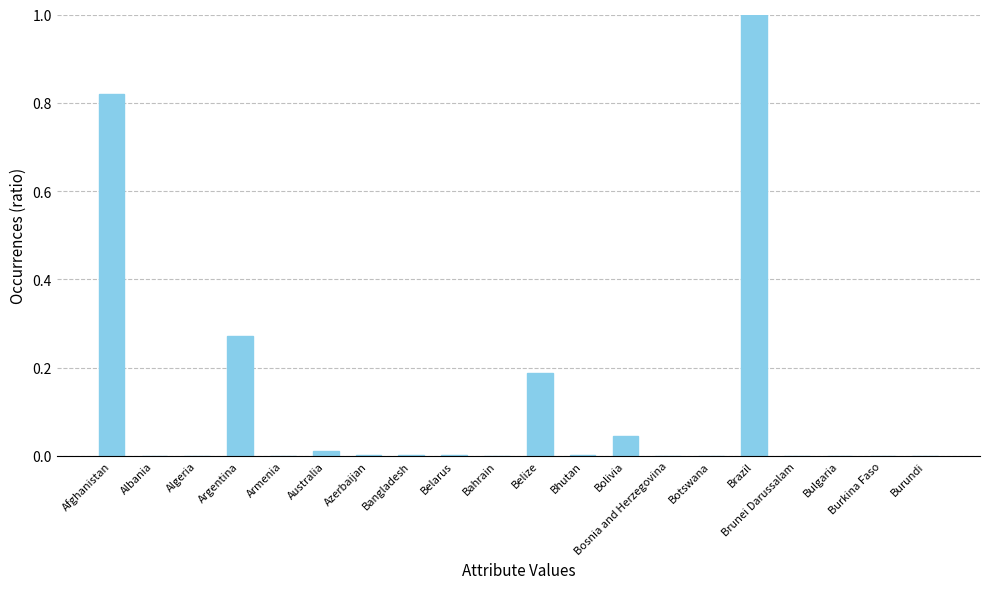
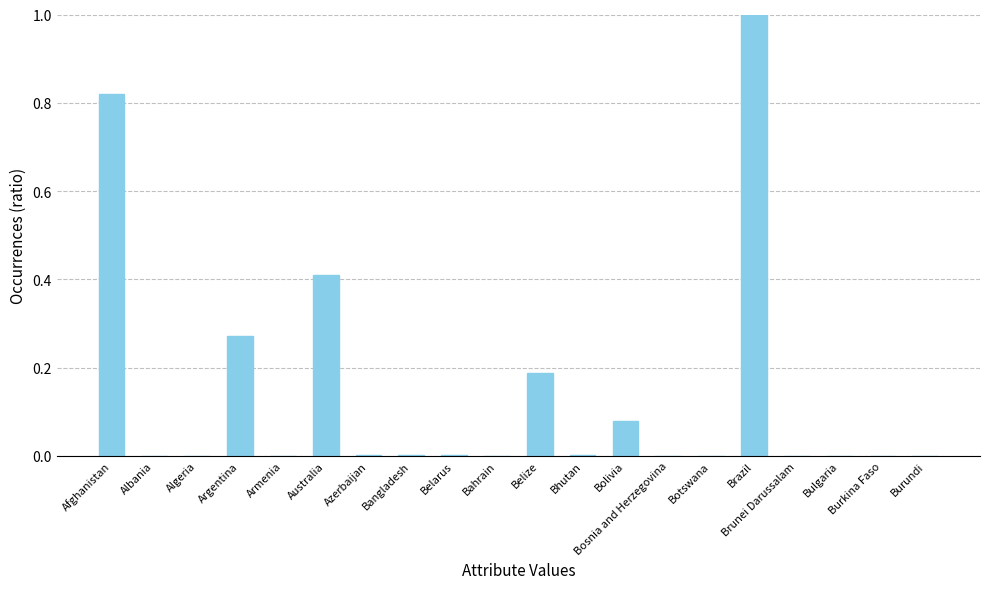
  {
    "Afghanistan": 0.82,
    "Algeria": 0.00,
    "Argentina": 0.27,
-   "Australia": 0.01,
+   "Australia": 0.41,
    "Bahrain": 0.00,
    "Belize": 0.19,
-   "Bolivia": 0.04,
+   "Bolivia": 0.08,
    "Botswana": 0.00,
    "Brazil": 1.00,
    "Burkina Faso": 0.00
  }
